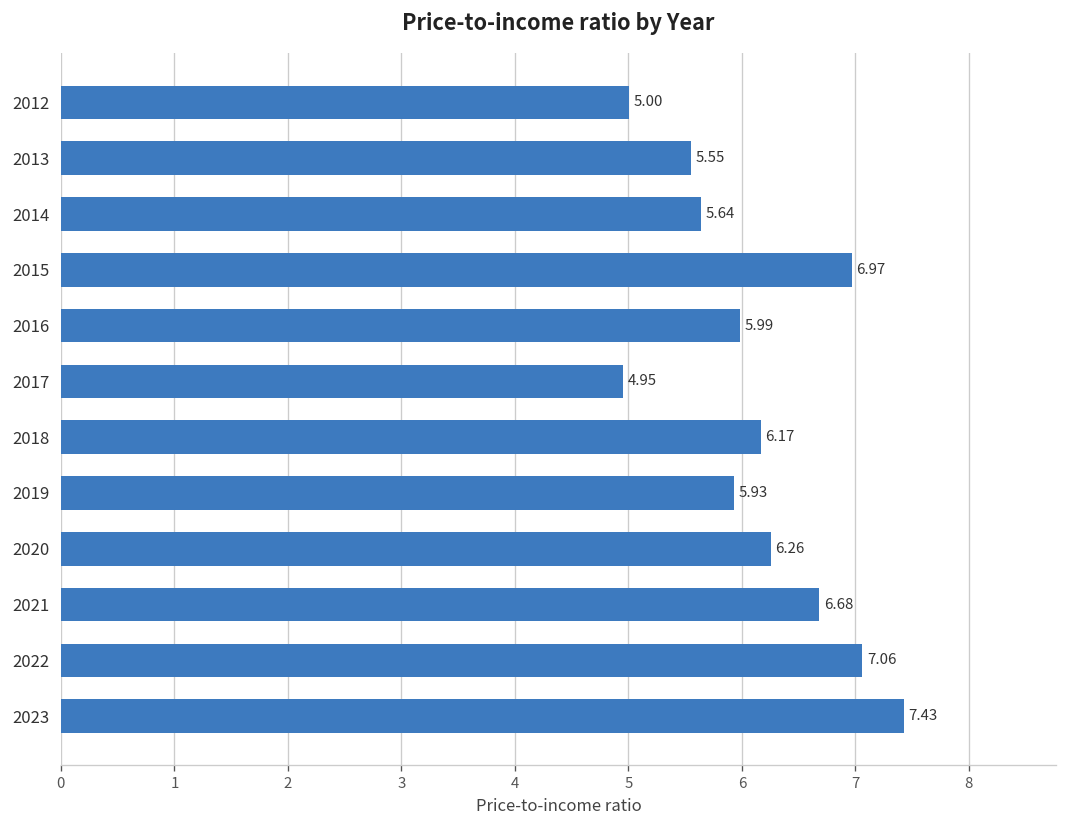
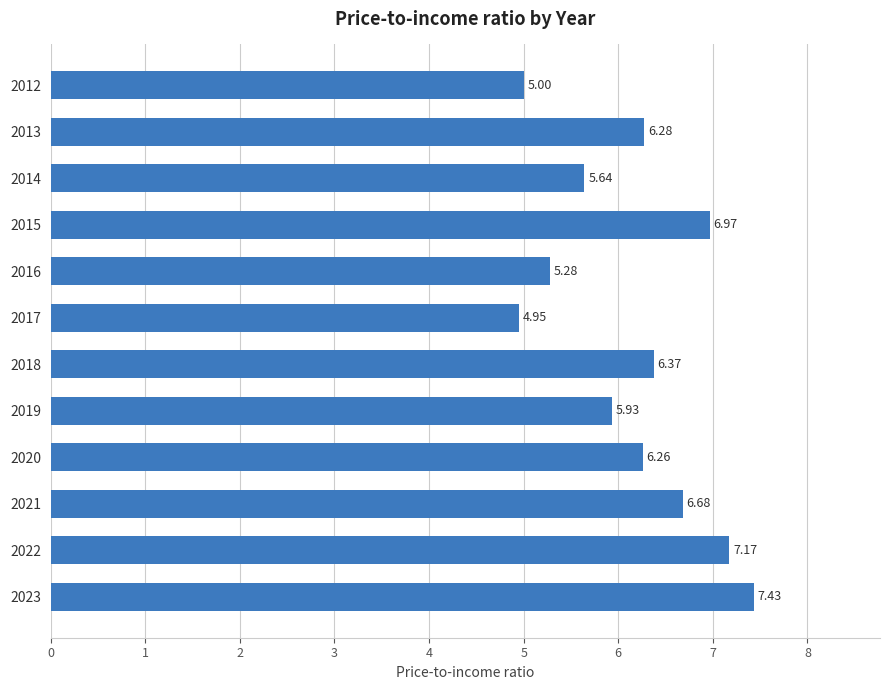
  {
    "2012": 5.00,
-   "2013": 5.55,
+   "2013": 6.28,
    "2014": 5.64,
    "2015": 6.97,
-   "2016": 5.99,
+   "2016": 5.28,
    "2017": 4.95,
-   "2018": 6.17,
+   "2018": 6.37,
    "2019": 5.93,
    "2020": 6.26,
    "2021": 6.68,
-   "2022": 7.06,
+   "2022": 7.17,
    "2023": 7.43
  }
